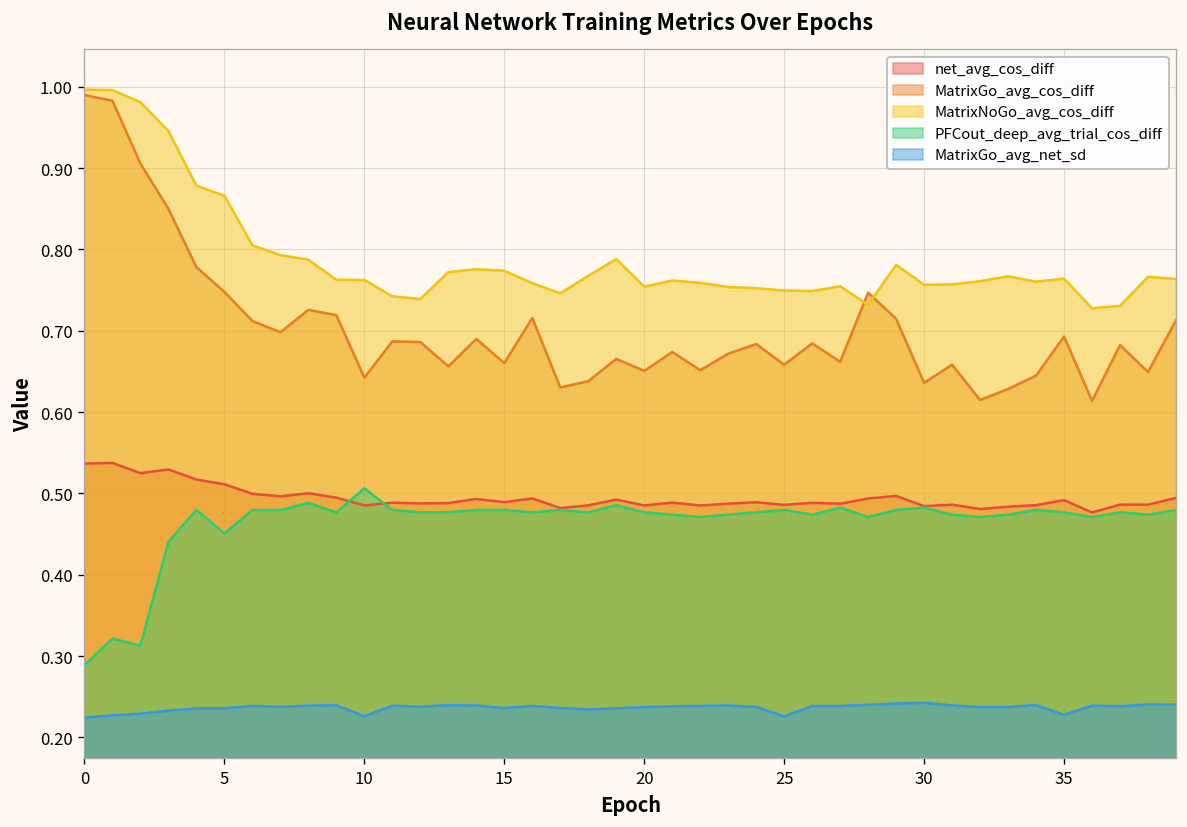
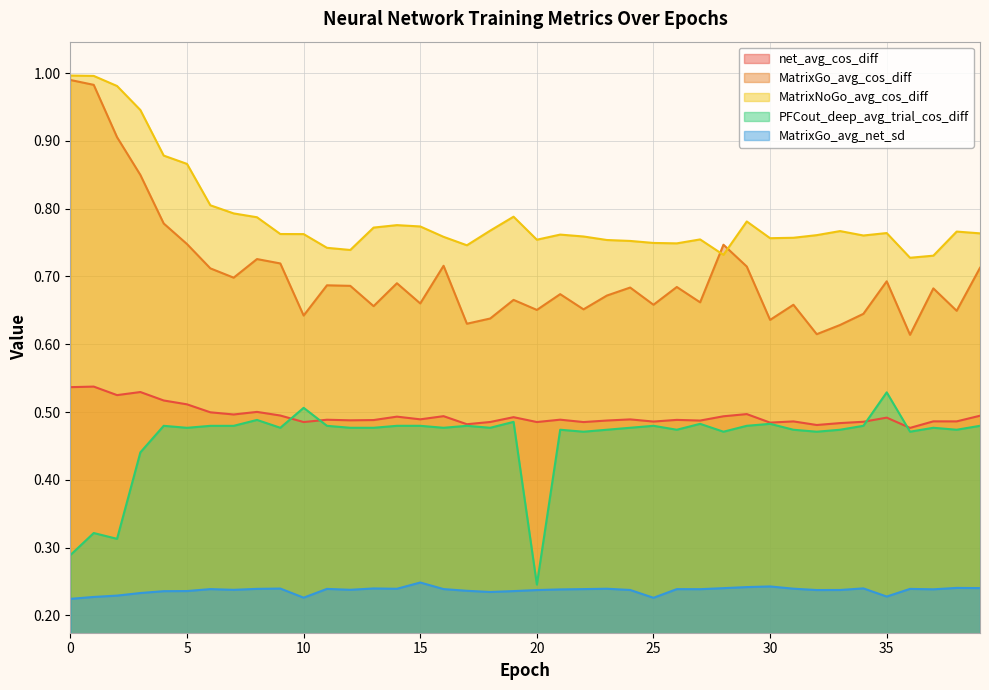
  {
    "PFCout_deep_avg_trial_cos_diff": {
      "0": 0.29,
-     "5": 0.45,
+     "5": 0.48,
      "10": 0.51,
      "15": 0.48,
-     "20": 0.48,
+     "20": 0.25,
      "25": 0.48,
-     "35": 0.48
+     "35": 0.53
    },
    "MatrixGo_avg_net_sd": {
      "0": 0.22,
      "5": 0.24,
      "10": 0.23,
-     "15": 0.24,
+     "15": 0.25,
      "20": 0.24,
      "25": 0.23,
      "30": 0.24,
      "35": 0.23
    }
  }
